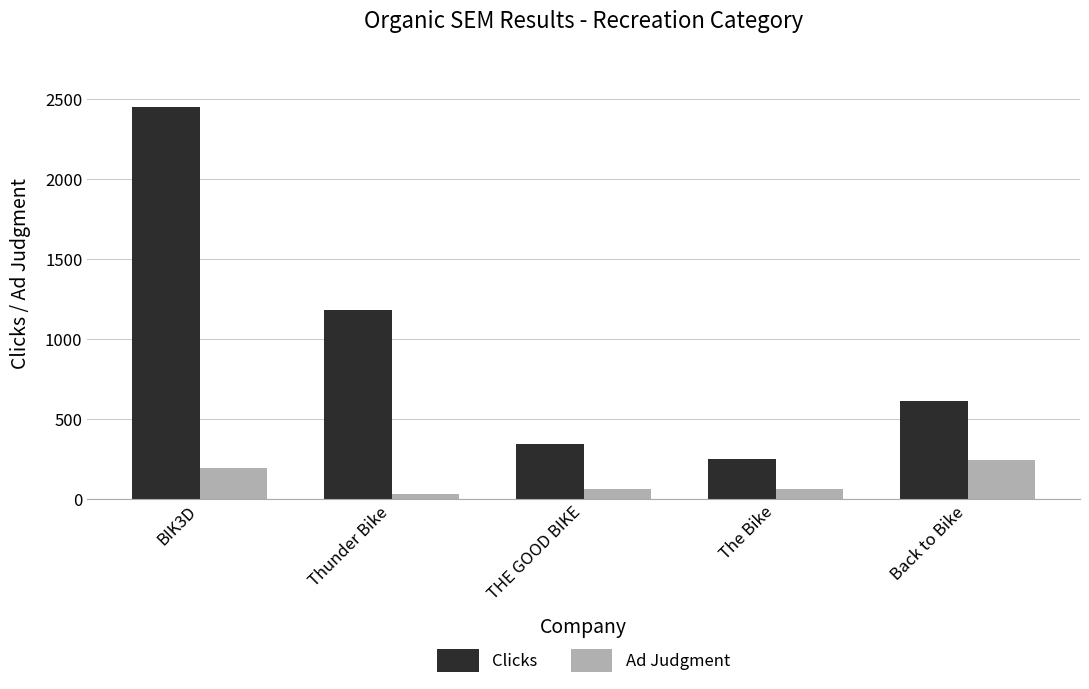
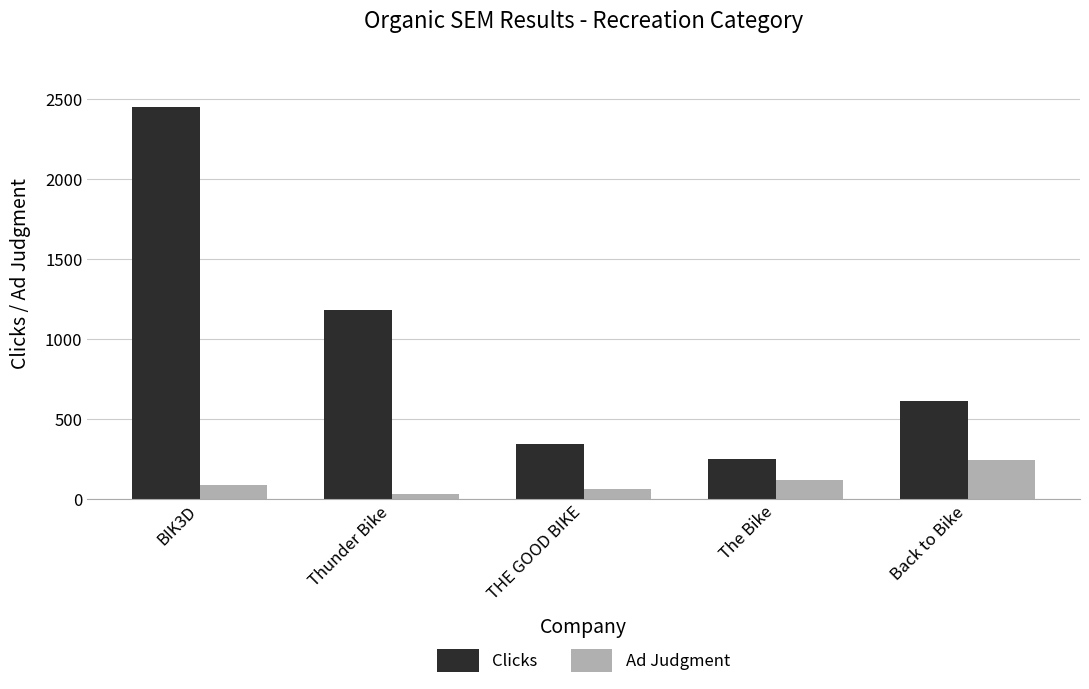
  {
    "Clicks": {
      "BIK3D": 2450,
      "Thunder Bike": 1180,
      "THE GOOD BIKE": 340,
      "The Bike": 250,
      "Back to Bike": 610
    },
    "Ad Judgment": {
-     "BIK3D": 200,
+     "BIK3D": 90,
      "Thunder Bike": 30,
      "THE GOOD BIKE": 60,
-     "The Bike": 60,
+     "The Bike": 120,
      "Back to Bike": 240
    }
  }
